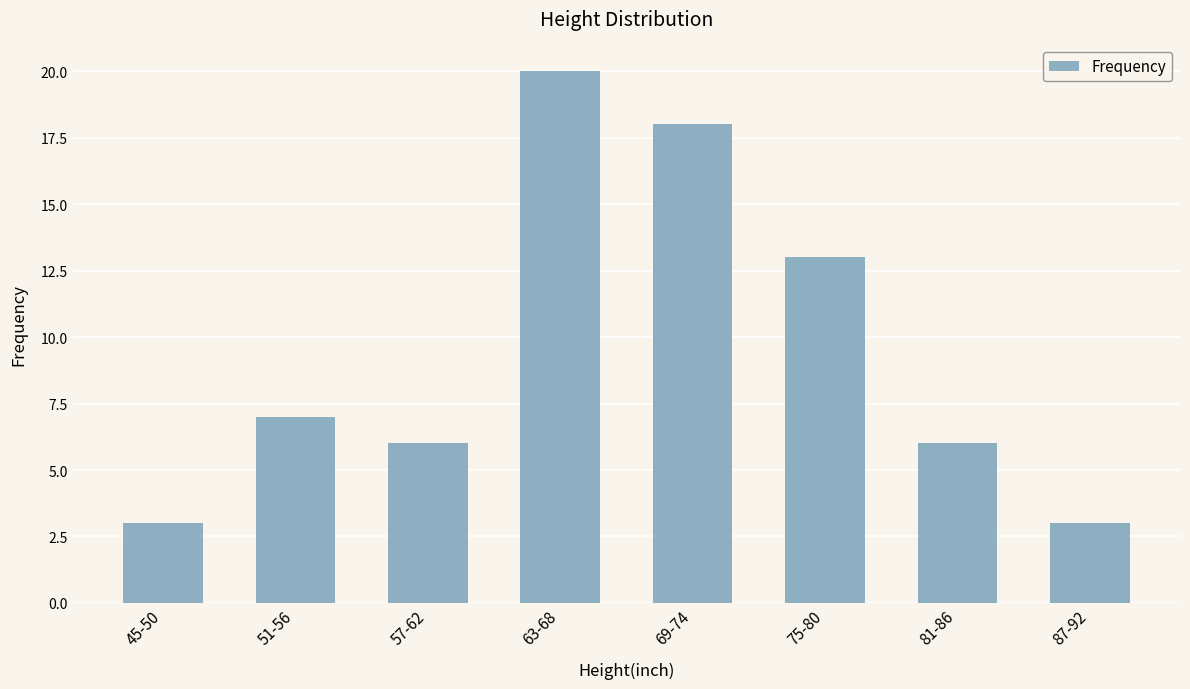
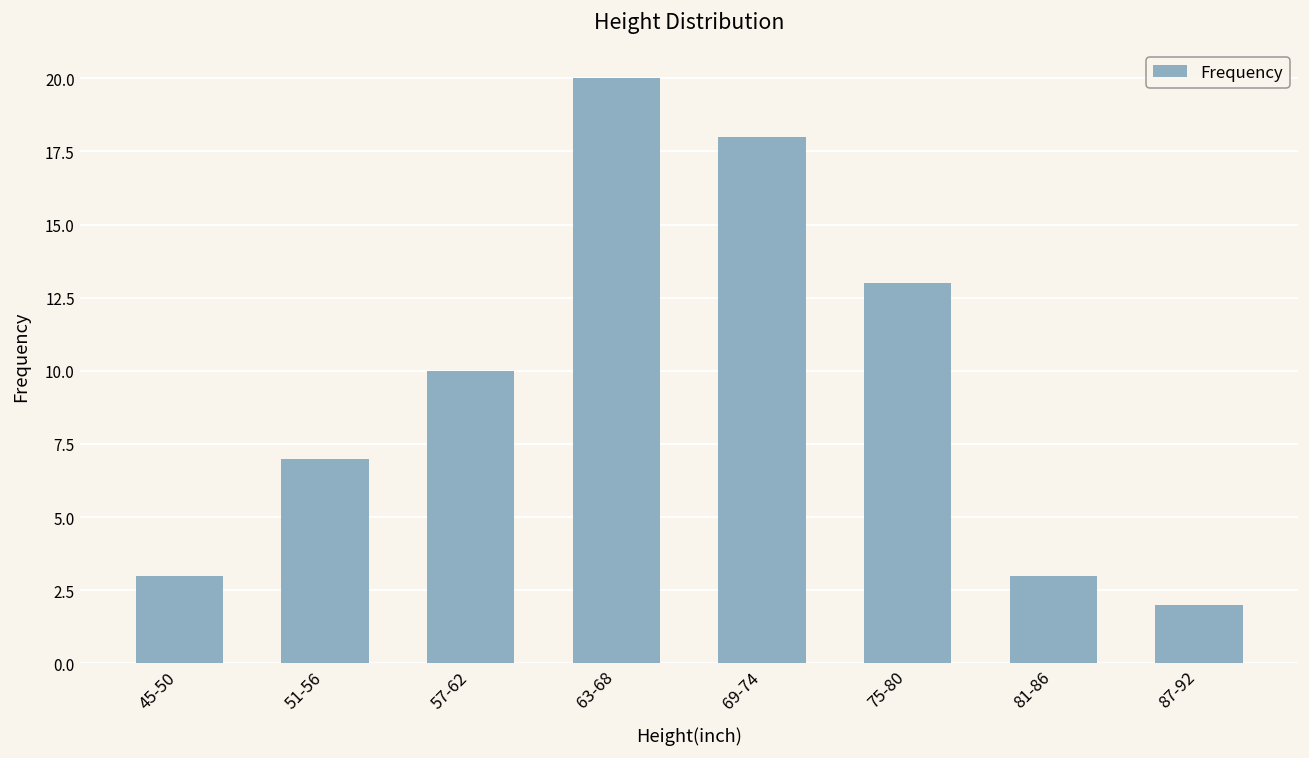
  {
    "45-50": 3,
    "51-56": 7,
-   "57-62": 6,
+   "57-62": 10,
    "63-68": 20,
    "69-74": 18,
    "75-80": 13,
-   "81-86": 6,
-   "87-92": 3
+   "81-86": 3,
+   "87-92": 2
  }
